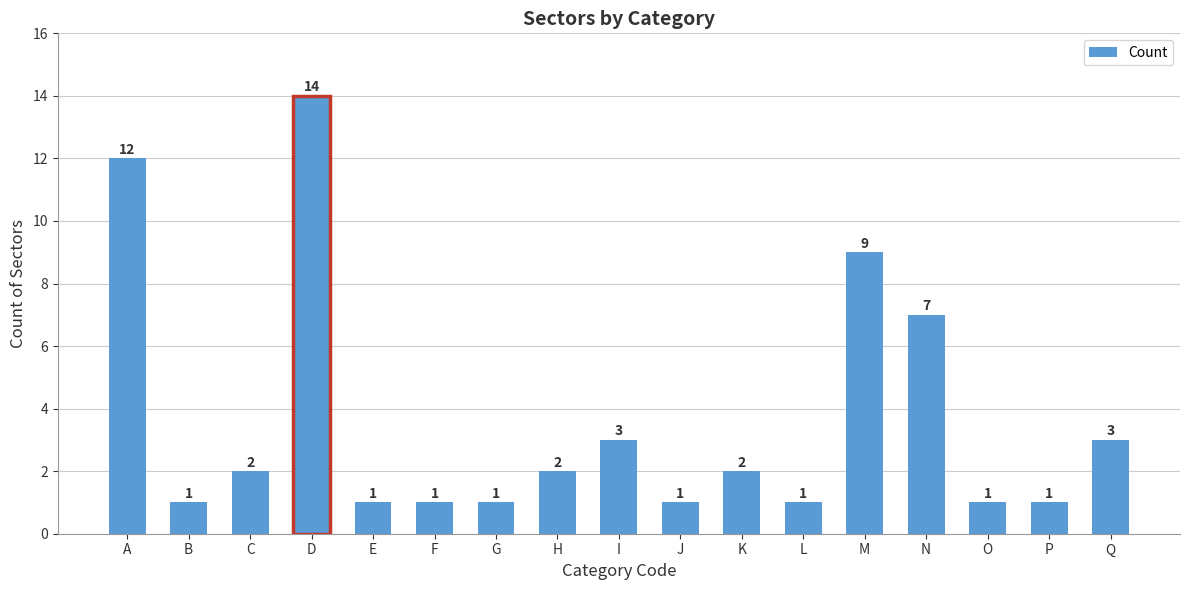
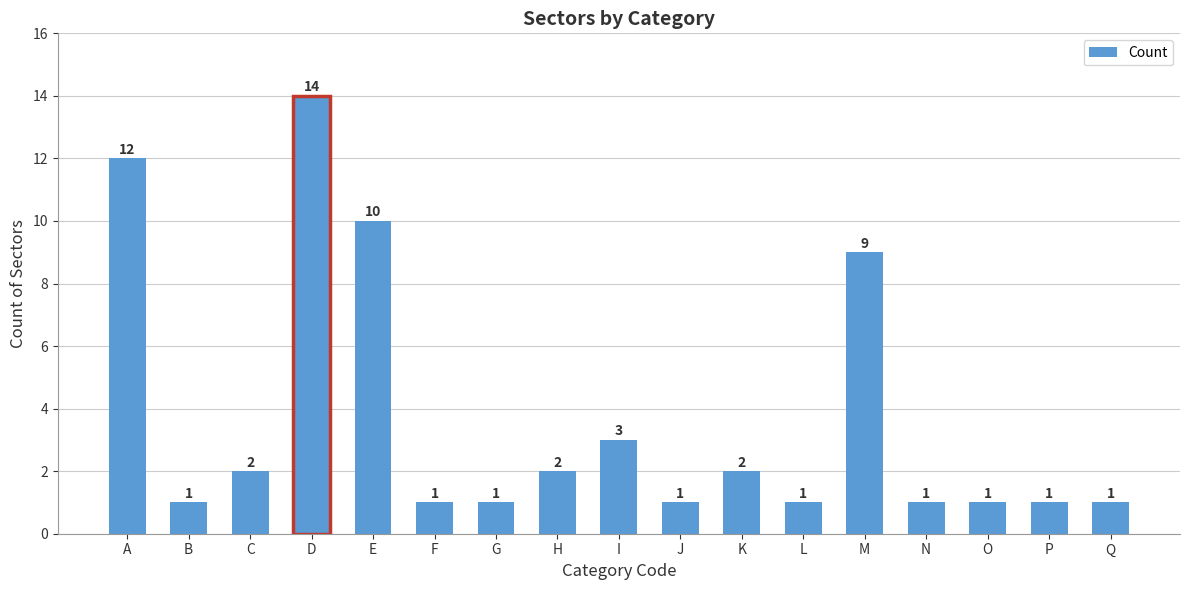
  {
    "A": 12,
    "B": 1,
    "C": 2,
    "D": 14,
-   "E": 1,
+   "E": 10,
    "F": 1,
    "G": 1,
    "H": 2,
    "I": 3,
    "J": 1,
    "K": 2,
    "L": 1,
    "M": 9,
-   "N": 7,
+   "N": 1,
    "O": 1,
    "P": 1,
-   "Q": 3
+   "Q": 1
  }
